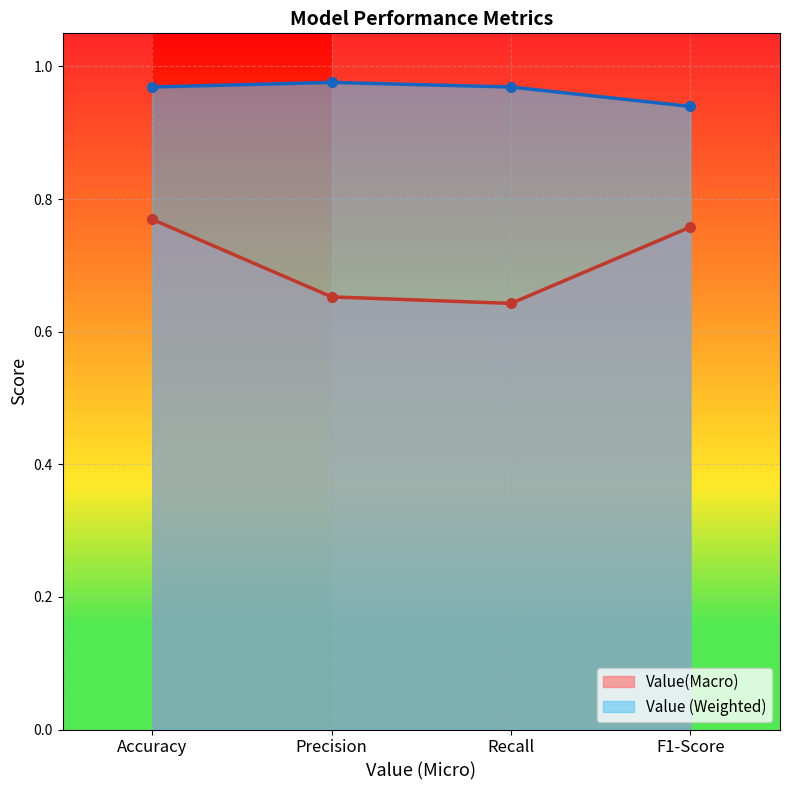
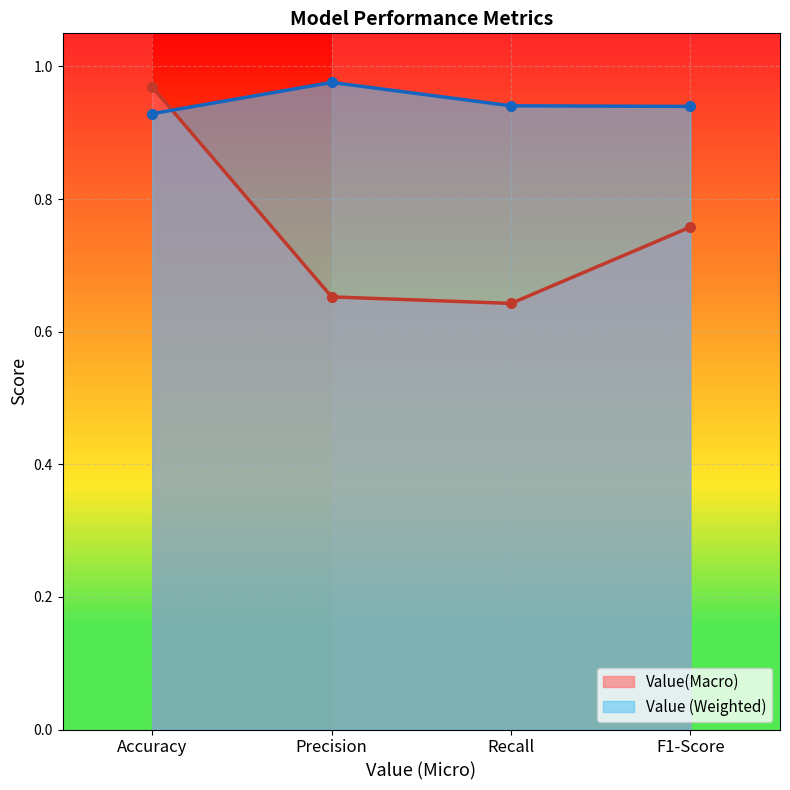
  {
    "Value(Macro)": {
-     "Accuracy": 0.77,
+     "Accuracy": 0.97,
      "Precision": 0.65,
      "Recall": 0.64,
      "F1-Score": 0.76
    },
    "Value (Weighted)": {
-     "Accuracy": 0.97,
+     "Accuracy": 0.93,
      "Precision": 0.98,
-     "Recall": 0.97,
+     "Recall": 0.94,
      "F1-Score": 0.94
    }
  }
